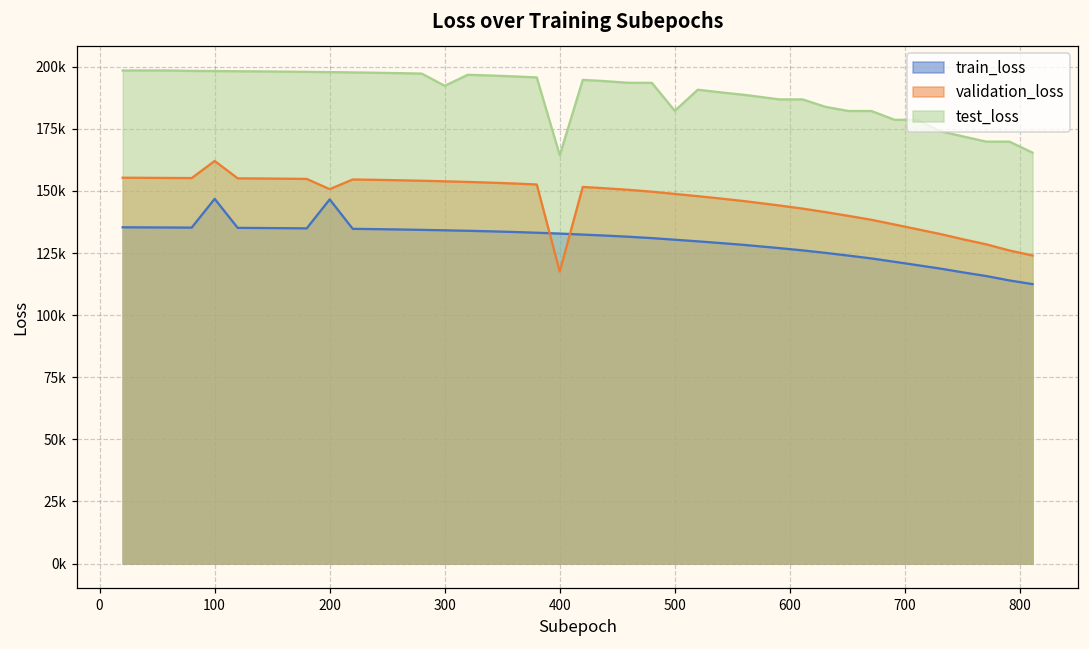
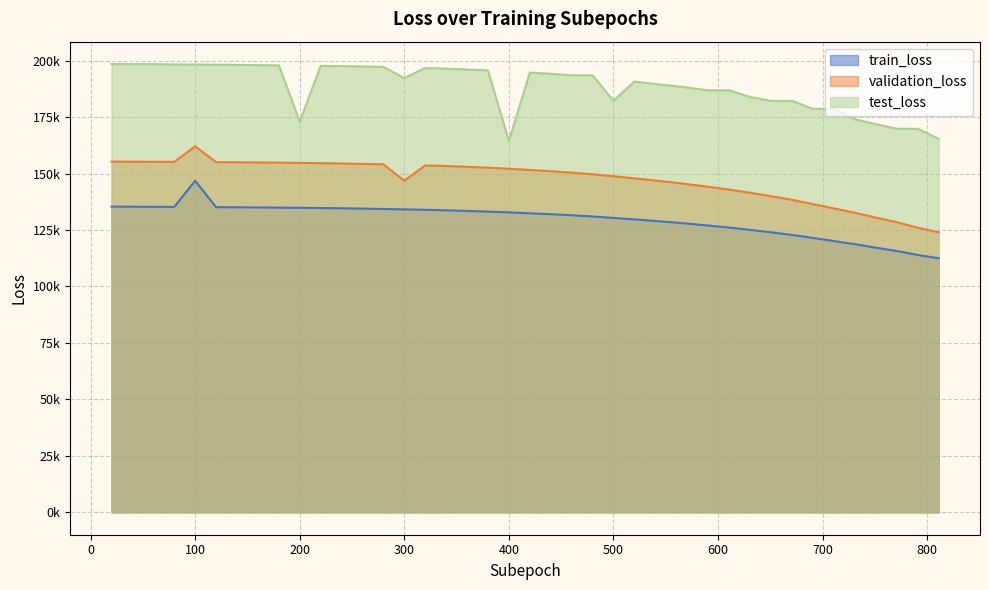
  {
    "train_loss": {
      "100": 147000,
-     "200": 147000,
+     "200": 135000,
      "300": 134000,
      "400": 133000,
      "500": 130000
    },
    "validation_loss": {
      "100": 162000,
-     "200": 151000,
-     "300": 154000,
-     "400": 118000,
+     "200": 155000,
+     "300": 147000,
+     "400": 152000,
      "500": 149000
    },
    "test_loss": {
      "100": 198000,
-     "200": 198000,
+     "200": 173000,
      "300": 192000,
      "400": 164000,
      "500": 182000
    }
  }
